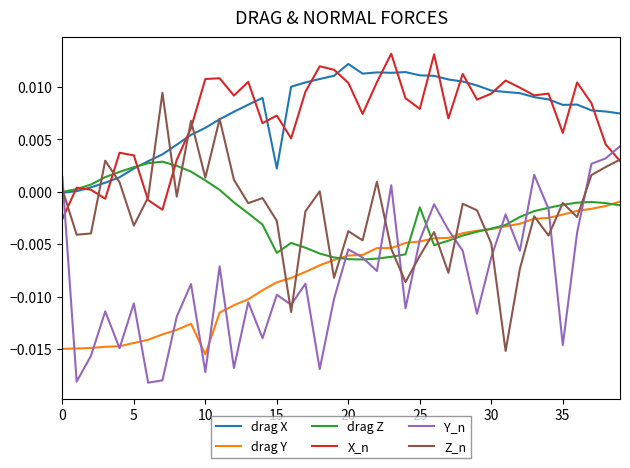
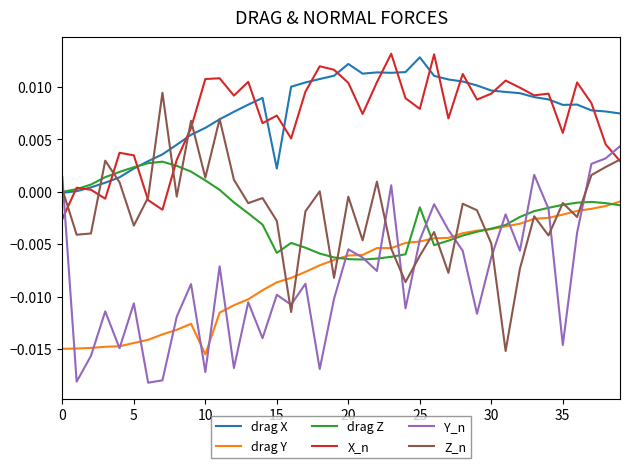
  {
    "drag X": {
      "10": 0.0061,
      "15": 0.0022,
      "20": 0.0122,
-     "25": 0.0111,
+     "25": 0.0128,
      "30": 0.0097,
      "35": 0.0083
    },
    "drag Y": {
      "0": -0.0150,
      "5": -0.0144,
      "10": -0.0155,
      "15": -0.0086,
      "20": -0.0061,
      "35": -0.0022
    },
    "drag Z": {
      "10": 0.0011,
      "15": -0.0058,
      "20": -0.0064,
      "25": -0.0015
    },
    "X_n": {
      "0": -0.0026,
      "5": 0.0035,
      "10": 0.0108,
      "15": 0.0073,
      "20": 0.0104,
      "25": 0.0079,
      "30": 0.0094,
      "35": 0.0056
    },
    "Y_n": {
      "0": 0.0014,
      "5": -0.0106,
      "10": -0.0172,
      "15": -0.0098,
      "20": -0.0055,
      "30": -0.0062,
      "35": -0.0146
    },
    "Z_n": {
      "0": 0.0002,
      "5": -0.0032,
      "10": 0.0014,
      "15": -0.0028,
-     "20": -0.0037,
+     "20": -0.0005,
      "25": -0.0061,
      "30": -0.0049
    }
  }
